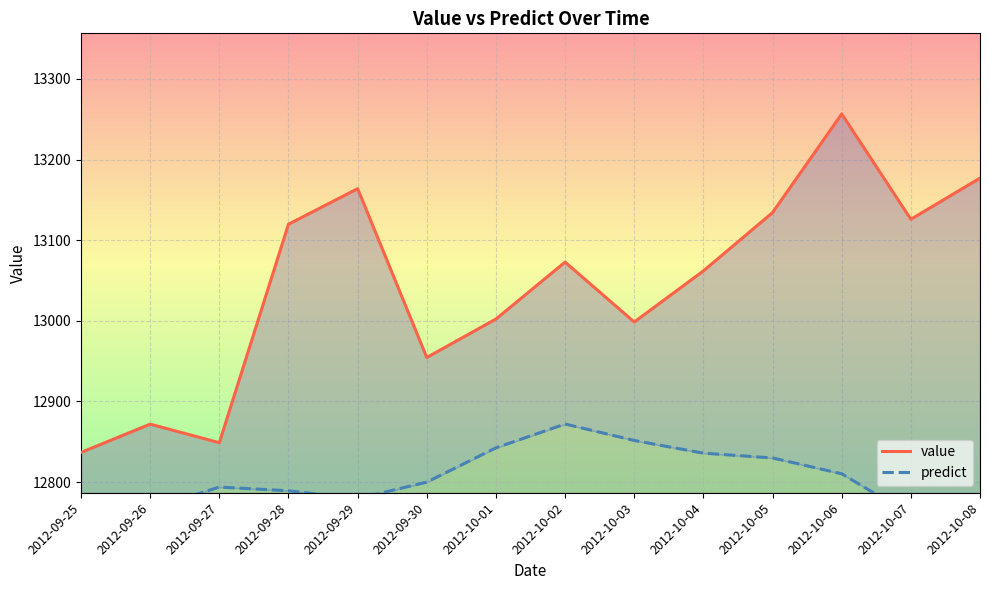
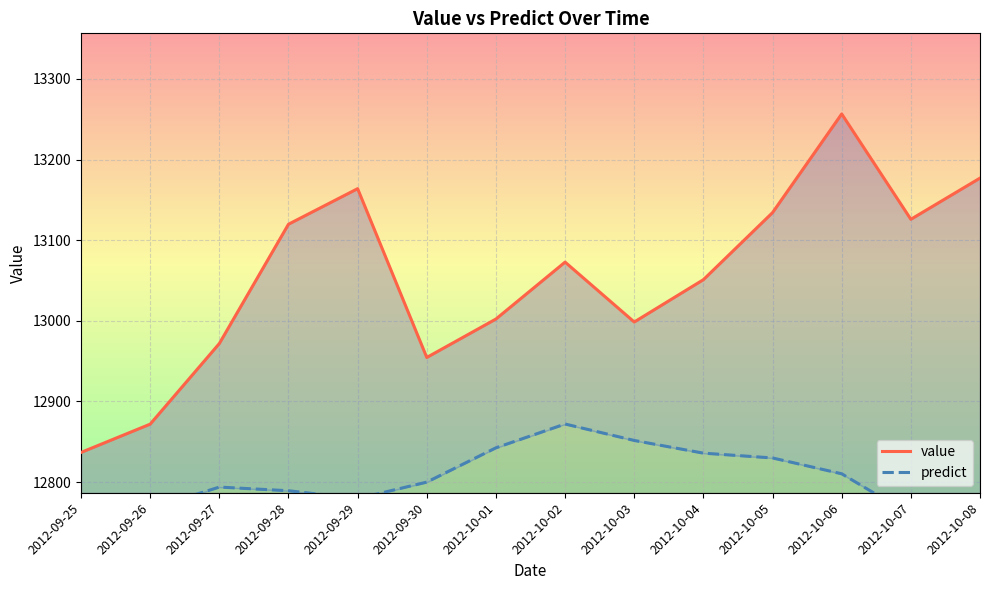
  {
    "value": {
      "2012-09-25": 12840,
      "2012-09-26": 12870,
-     "2012-09-27": 12850,
+     "2012-09-27": 12970,
      "2012-09-28": 13120,
      "2012-09-29": 13160,
      "2012-09-30": 12950,
      "2012-10-01": 13000,
      "2012-10-02": 13070,
      "2012-10-03": 13000,
-     "2012-10-04": 13060,
+     "2012-10-04": 13050,
      "2012-10-05": 13130,
      "2012-10-06": 13260,
      "2012-10-07": 13130,
      "2012-10-08": 13180
    }
  }
